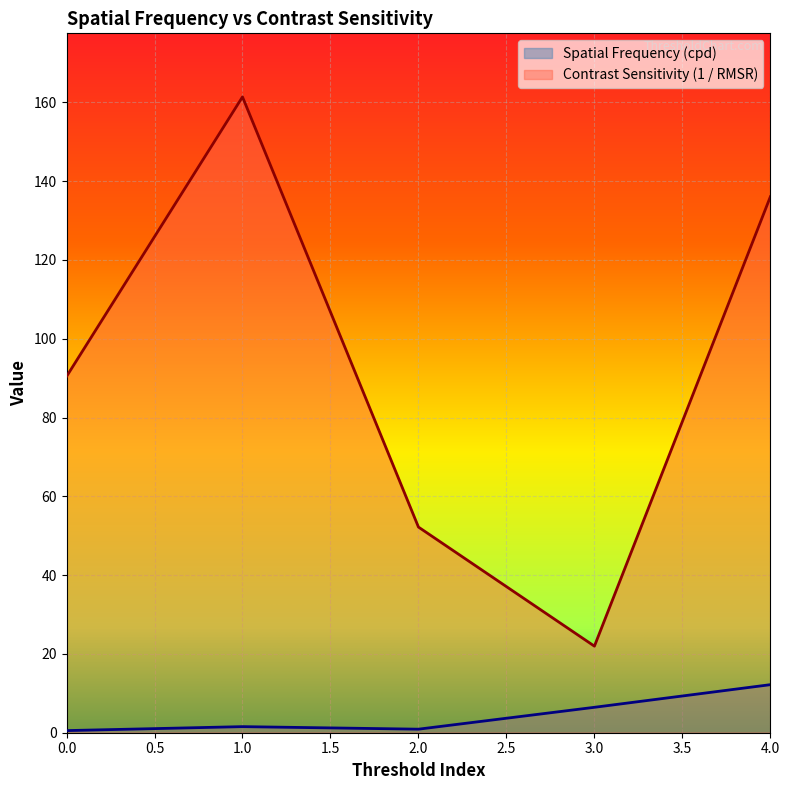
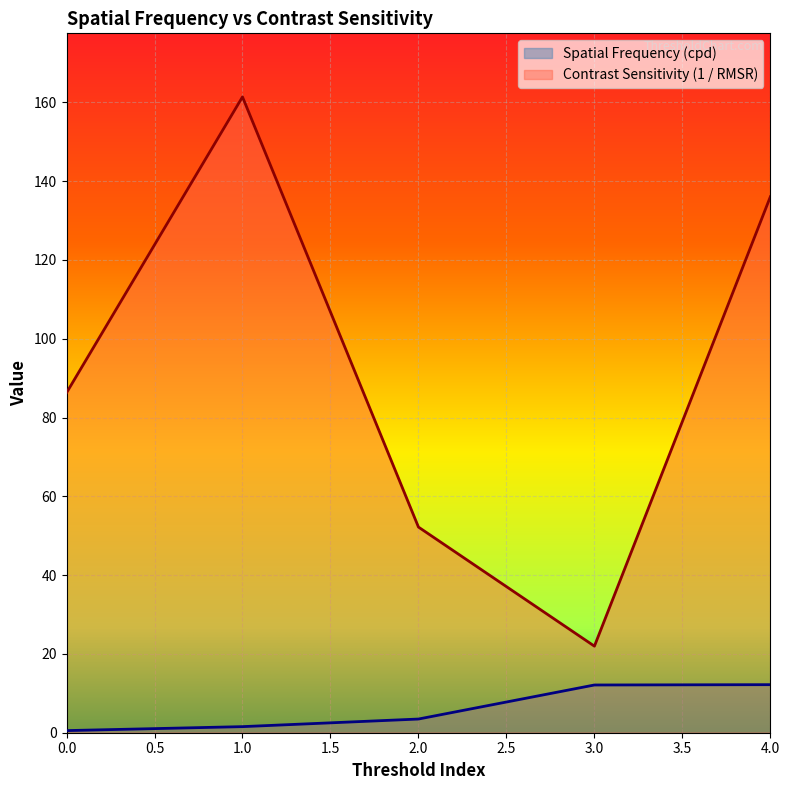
  {
    "Spatial Frequency (cpd)": {
      "0.0": 1,
      "1.0": 2,
-     "2.0": 1,
-     "3.0": 6,
+     "2.0": 3,
+     "3.0": 12,
      "4.0": 12
    },
    "Contrast Sensitivity (1 / RMSR)": {
-     "0.0": 90,
+     "0.0": 86,
      "1.0": 161,
      "2.0": 52,
      "3.0": 22,
      "4.0": 136
    }
  }
